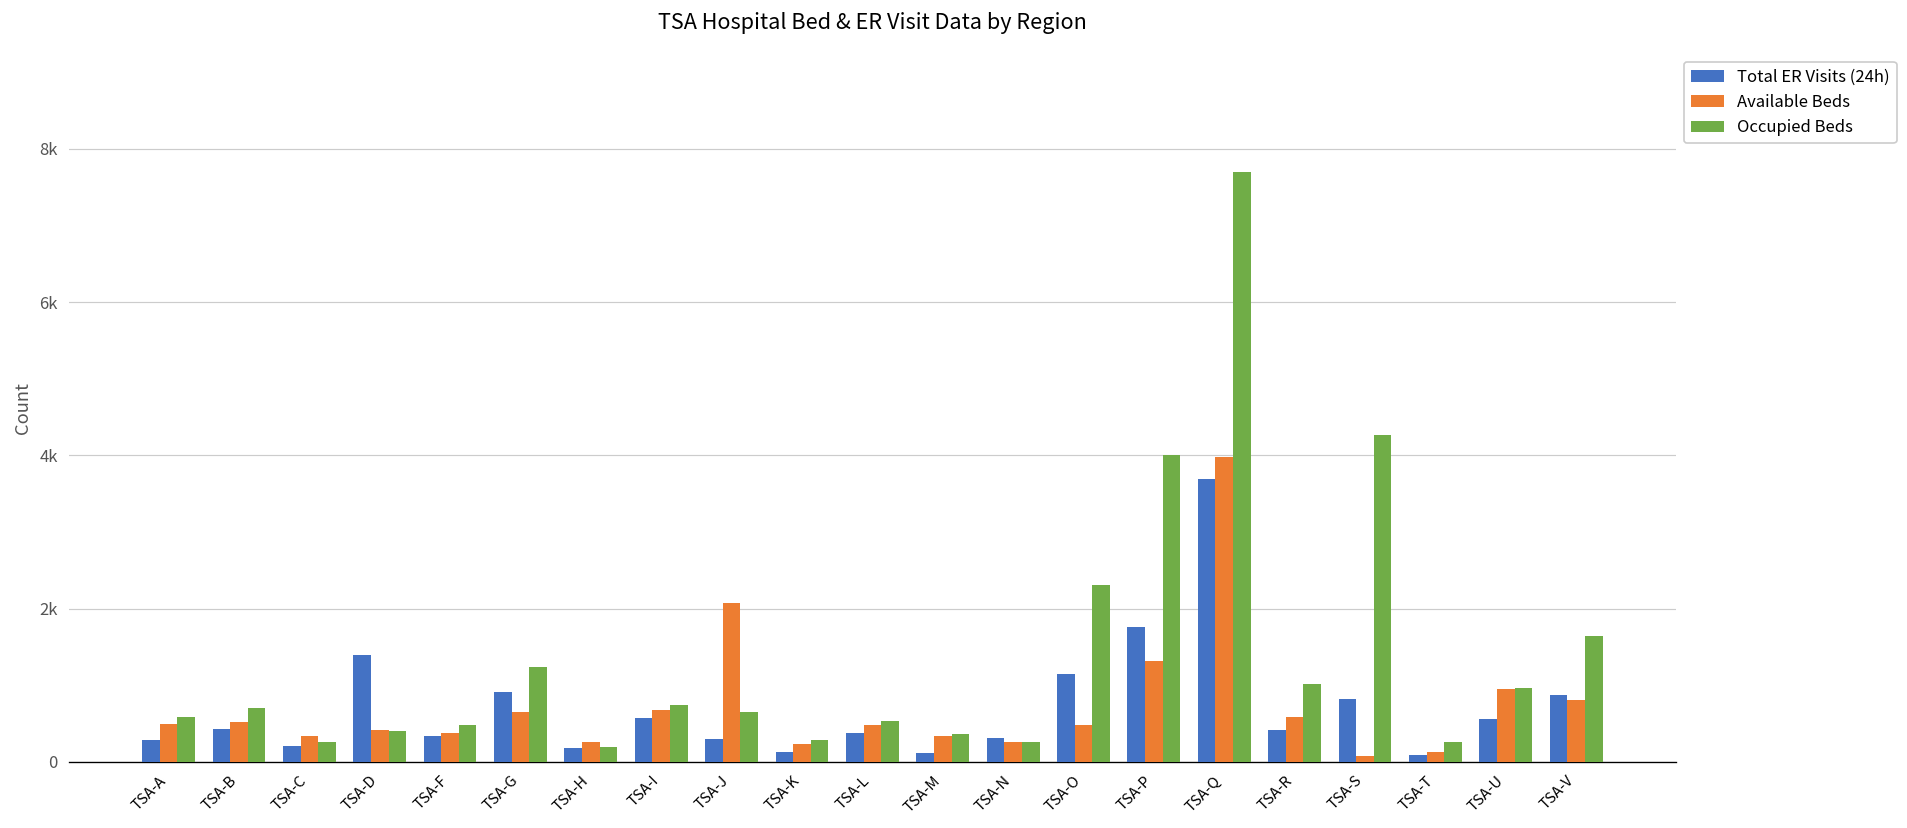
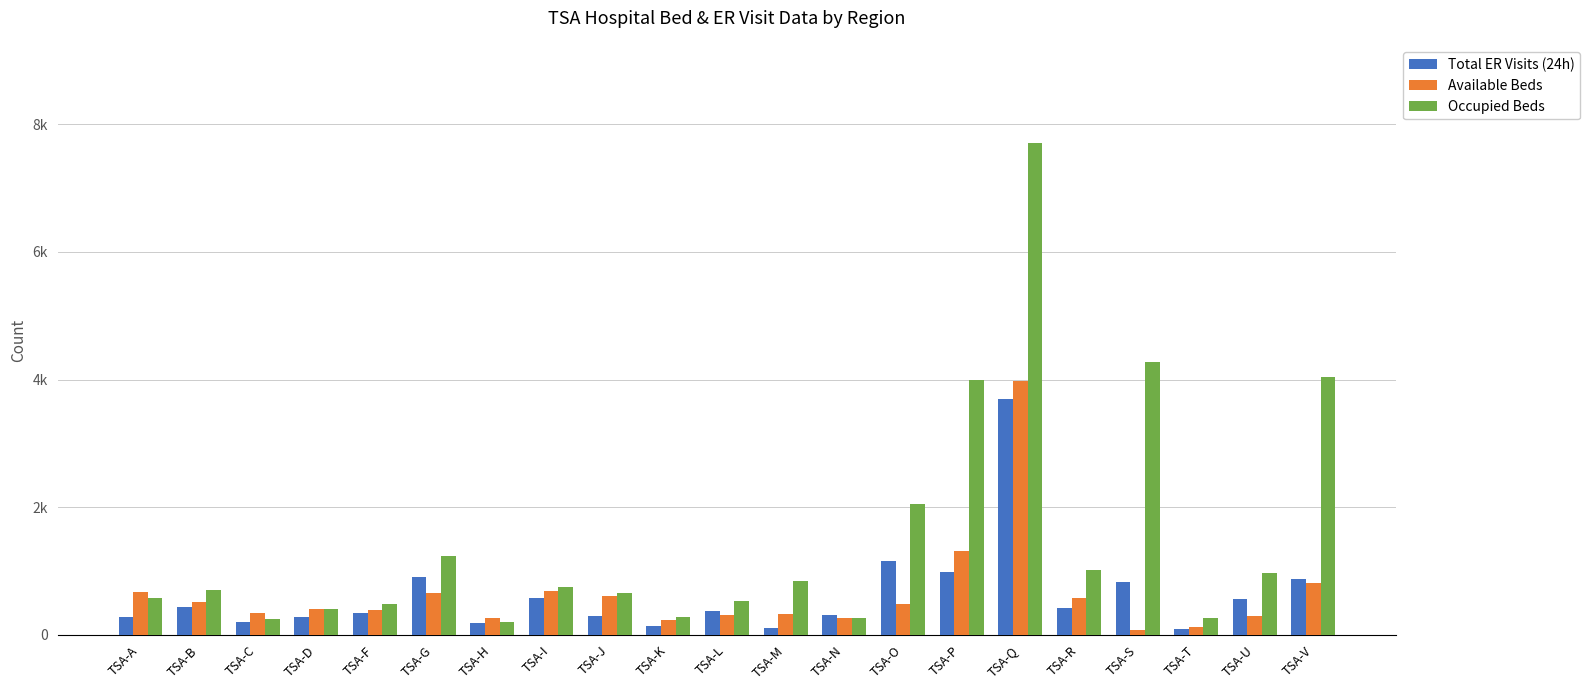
  {
    "Total ER Visits (24h)": {
      "TSA-A": 300,
      "TSA-B": 400,
      "TSA-C": 200,
-     "TSA-D": 1400,
+     "TSA-D": 300,
      "TSA-F": 300,
      "TSA-G": 900,
      "TSA-H": 200,
      "TSA-I": 600,
      "TSA-J": 300,
      "TSA-K": 100,
      "TSA-L": 400,
      "TSA-M": 100,
      "TSA-N": 300,
      "TSA-O": 1200,
-     "TSA-P": 1800,
+     "TSA-P": 1000,
      "TSA-Q": 3700,
      "TSA-R": 400,
      "TSA-S": 800,
      "TSA-T": 100,
      "TSA-U": 600,
      "TSA-V": 900
    },
    "Available Beds": {
-     "TSA-A": 500,
+     "TSA-A": 700,
      "TSA-B": 500,
      "TSA-C": 300,
      "TSA-D": 400,
      "TSA-F": 400,
      "TSA-G": 700,
      "TSA-H": 300,
      "TSA-I": 700,
-     "TSA-J": 2100,
+     "TSA-J": 600,
      "TSA-K": 200,
-     "TSA-L": 500,
+     "TSA-L": 300,
      "TSA-M": 300,
      "TSA-N": 300,
      "TSA-O": 500,
      "TSA-P": 1300,
      "TSA-Q": 4000,
      "TSA-R": 600,
      "TSA-S": 100,
      "TSA-T": 100,
-     "TSA-U": 900,
+     "TSA-U": 300,
      "TSA-V": 800
    },
    "Occupied Beds": {
      "TSA-A": 600,
      "TSA-B": 700,
      "TSA-C": 300,
      "TSA-D": 400,
      "TSA-F": 500,
      "TSA-G": 1200,
      "TSA-H": 200,
      "TSA-I": 700,
      "TSA-J": 700,
      "TSA-K": 300,
      "TSA-L": 500,
-     "TSA-M": 400,
+     "TSA-M": 800,
      "TSA-N": 300,
-     "TSA-O": 2300,
+     "TSA-O": 2000,
      "TSA-P": 4000,
      "TSA-Q": 7700,
      "TSA-R": 1000,
      "TSA-S": 4300,
      "TSA-T": 300,
      "TSA-U": 1000,
-     "TSA-V": 1600
+     "TSA-V": 4000
    }
  }
